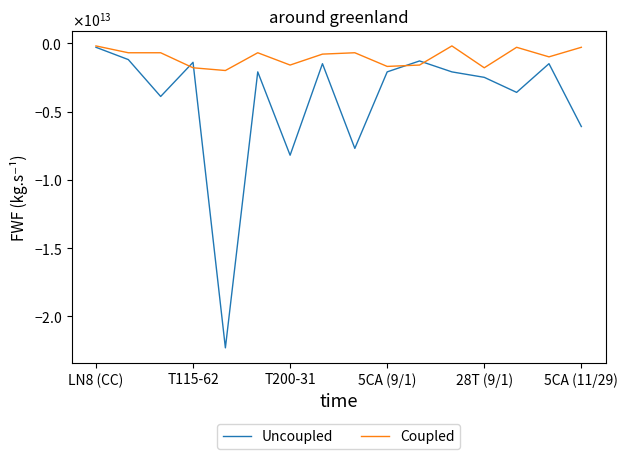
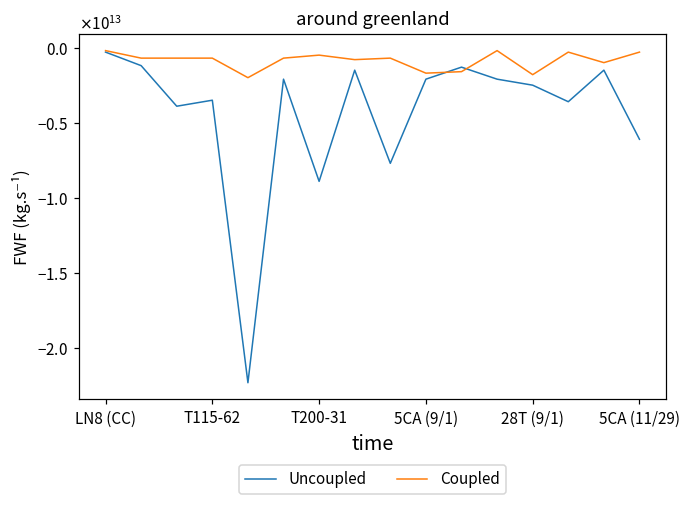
  {
    "Uncoupled": {
-     "T115-62": -1400000000000,
-     "T200-31": -8200000000000,
+     "T115-62": -3500000000000,
+     "T200-31": -8900000000000,
      "5CA (9/1)": -2100000000000,
      "28T (9/1)": -2500000000000,
      "5CA (11/29)": -6100000000000
    },
    "Coupled": {
-     "T115-62": -1800000000000,
-     "T200-31": -1600000000000,
+     "T115-62": -700000000000,
+     "T200-31": -500000000000,
      "5CA (9/1)": -1700000000000,
      "28T (9/1)": -1800000000000,
      "5CA (11/29)": -300000000000
    }
  }
